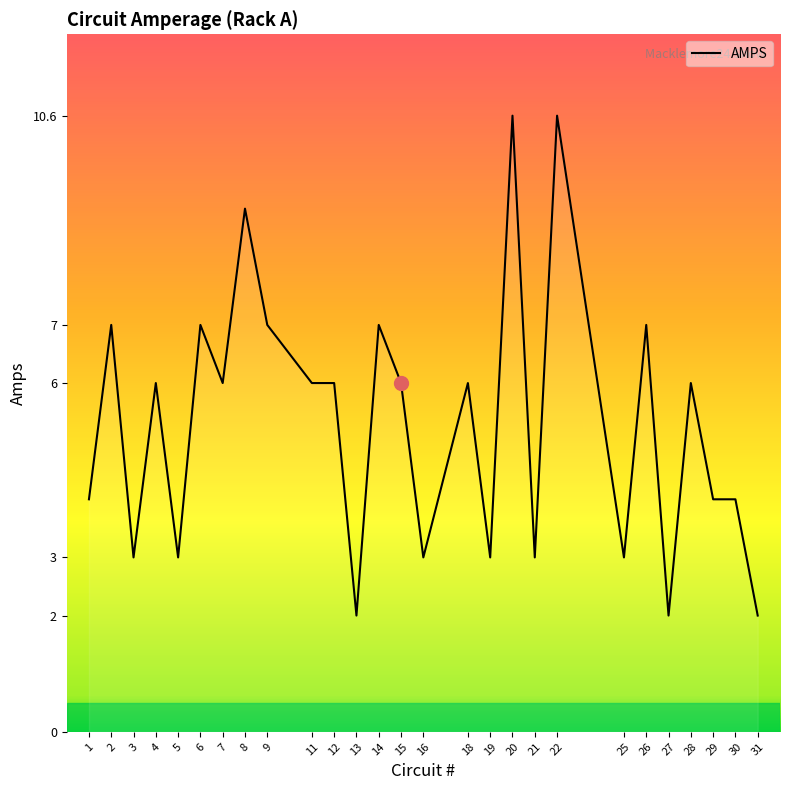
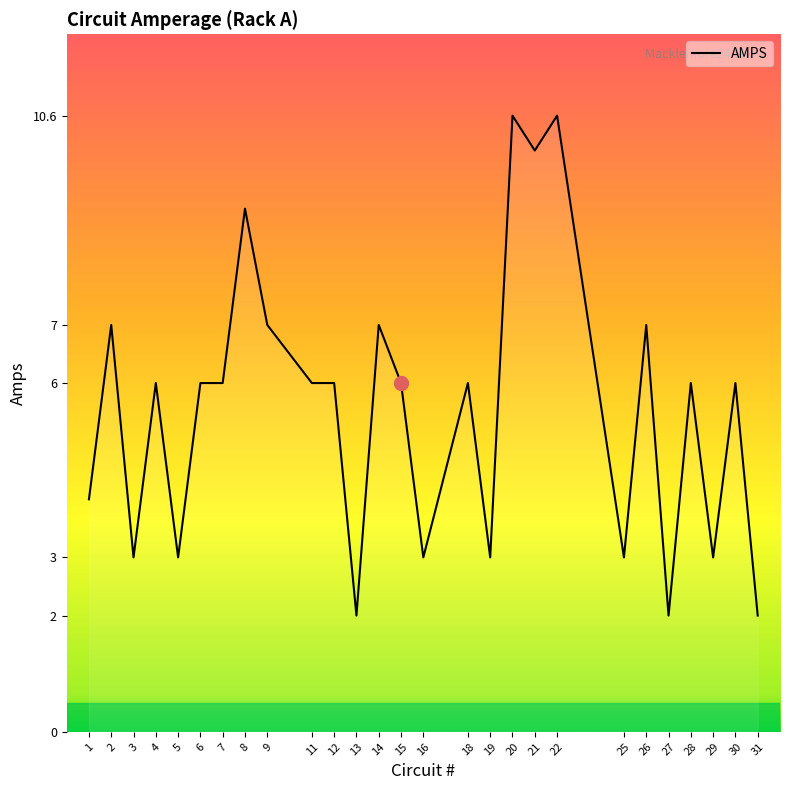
  {
    "AMPS": {
      "1": 4,
      "2": 7,
      "3": 3,
      "4": 6,
      "5": 3,
-     "6": 7,
+     "6": 6,
      "7": 6,
      "8": 9,
      "9": 7,
      "11": 6,
      "12": 6,
      "13": 2,
      "14": 7,
      "16": 3,
      "18": 6,
      "19": 3,
      "20": 10.6,
-     "21": 3,
+     "21": 10,
      "22": 10.6,
      "25": 3,
      "26": 7,
      "27": 2,
      "28": 6,
-     "29": 4,
-     "30": 4,
+     "29": 3,
+     "30": 6,
      "31": 2
    }
  }
